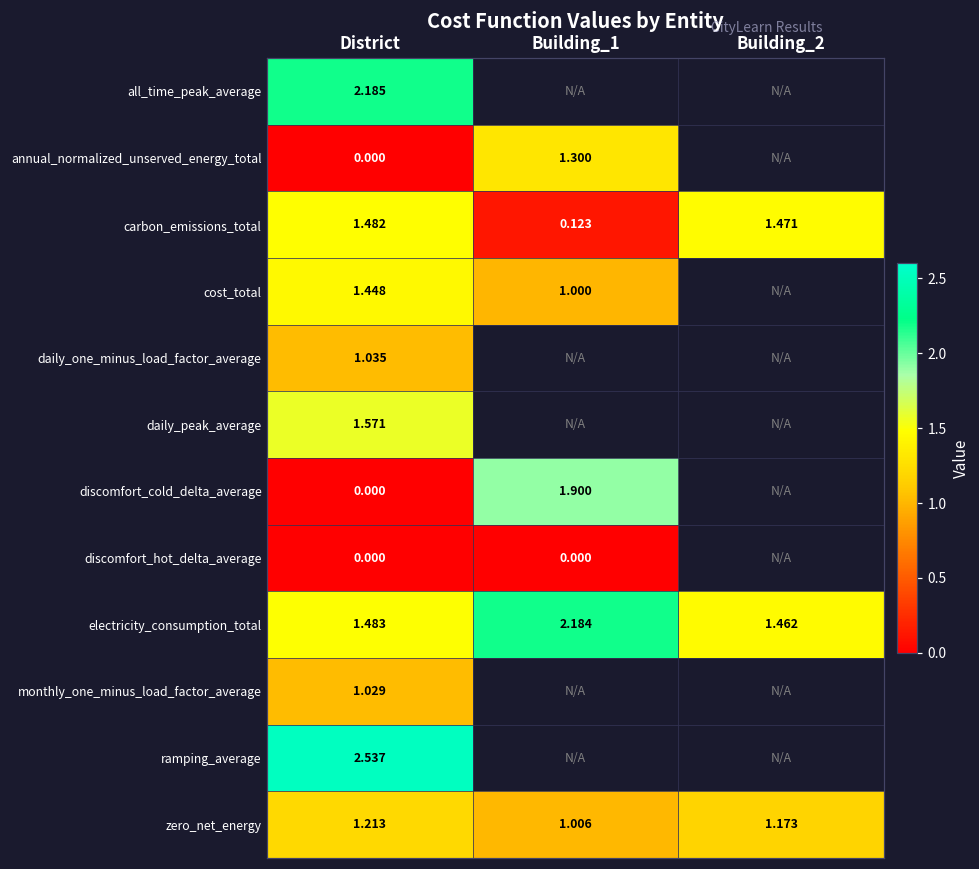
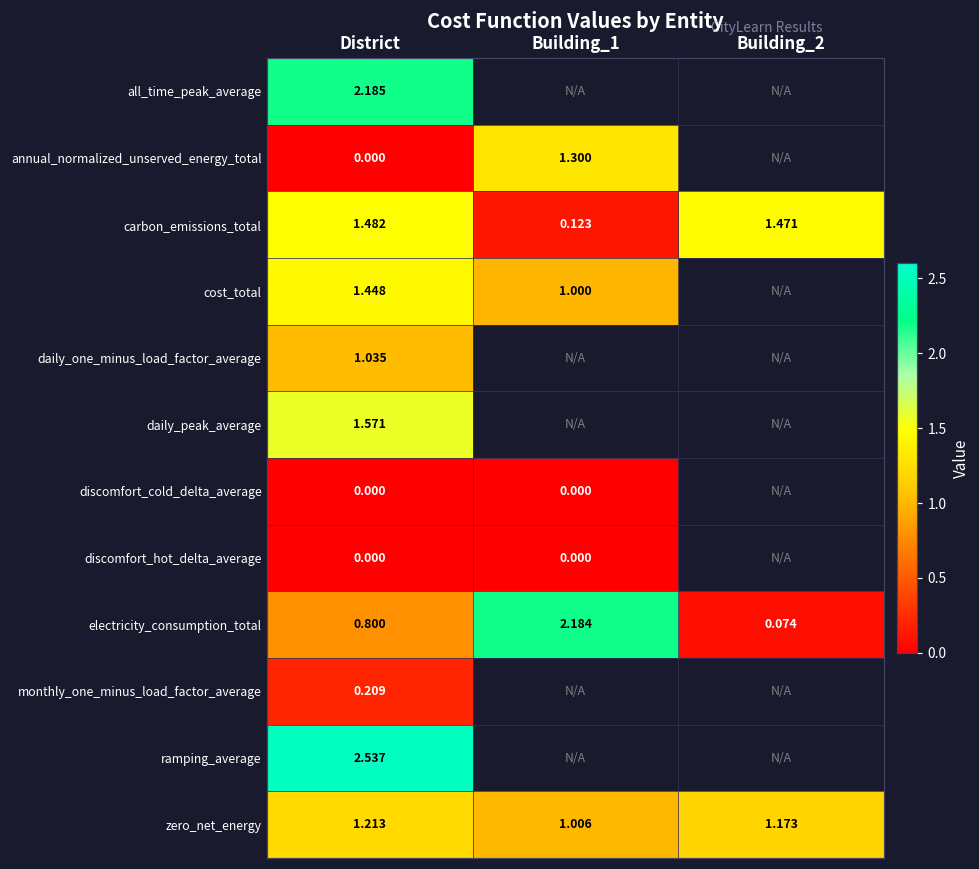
  {
    "all_time_peak_average": {
      "District": 2.185
    },
    "annual_normalized_unserved_energy_total": {
      "District": 0.000,
      "Building_1": 1.300
    },
    "carbon_emissions_total": {
      "District": 1.482,
      "Building_1": 0.123,
      "Building_2": 1.471
    },
    "cost_total": {
      "District": 1.448,
      "Building_1": 1.000
    },
    "daily_one_minus_load_factor_average": {
      "District": 1.035
    },
    "daily_peak_average": {
      "District": 1.571
    },
    "discomfort_cold_delta_average": {
      "District": 0.000,
-     "Building_1": 1.900
+     "Building_1": 0.000
    },
    "discomfort_hot_delta_average": {
      "District": 0.000,
      "Building_1": 0.000
    },
    "electricity_consumption_total": {
-     "District": 1.483,
+     "District": 0.800,
      "Building_1": 2.184,
-     "Building_2": 1.462
+     "Building_2": 0.074
    },
    "monthly_one_minus_load_factor_average": {
-     "District": 1.029
+     "District": 0.209
    },
    "ramping_average": {
      "District": 2.537
    },
    "zero_net_energy": {
      "District": 1.213,
      "Building_1": 1.006,
      "Building_2": 1.173
    }
  }
